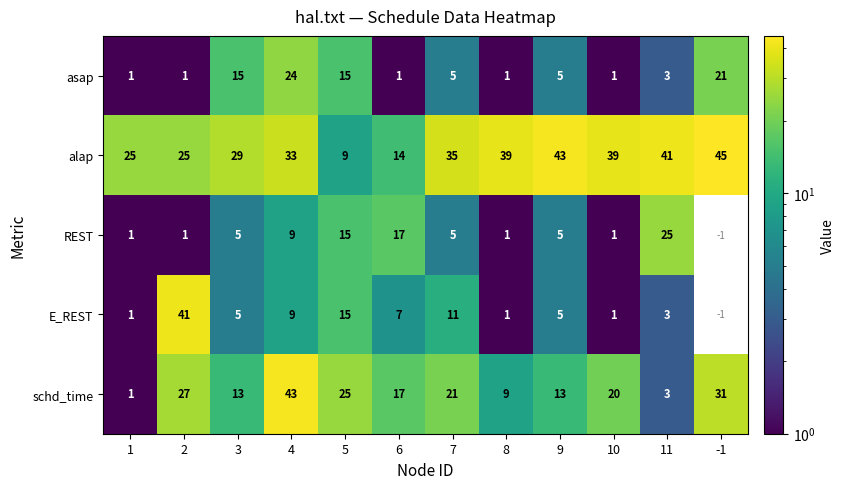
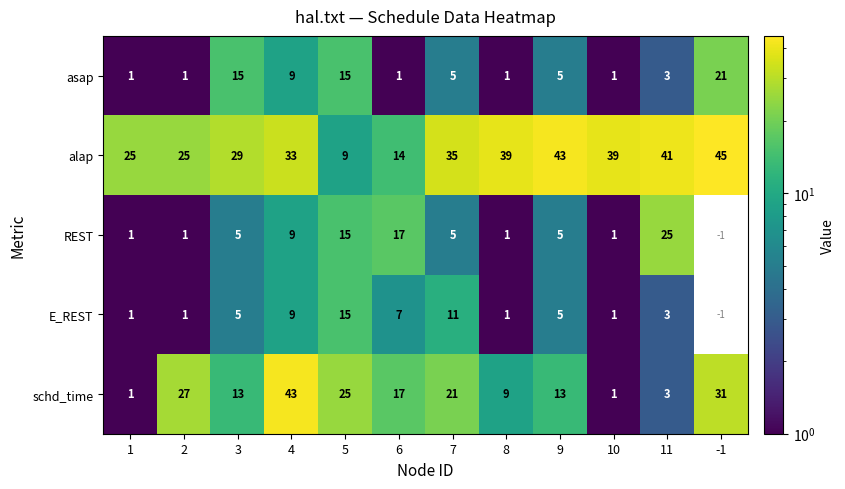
  {
    "asap": {
      "1": 1,
      "2": 1,
      "3": 15,
-     "4": 24,
+     "4": 9,
      "5": 15,
      "6": 1,
      "7": 5,
      "8": 1,
      "9": 5,
      "10": 1,
      "11": 3,
      "-1": 21
    },
    "alap": {
      "1": 25,
      "2": 25,
      "3": 29,
      "4": 33,
      "5": 9,
      "6": 14,
      "7": 35,
      "8": 39,
      "9": 43,
      "10": 39,
      "11": 41,
      "-1": 45
    },
    "REST": {
      "1": 1,
      "2": 1,
      "3": 5,
      "4": 9,
      "5": 15,
      "6": 17,
      "7": 5,
      "8": 1,
      "9": 5,
      "10": 1,
      "11": 25
    },
    "E_REST": {
      "1": 1,
-     "2": 41,
+     "2": 1,
      "3": 5,
      "4": 9,
      "5": 15,
      "6": 7,
      "7": 11,
      "8": 1,
      "9": 5,
      "10": 1,
      "11": 3
    },
    "schd_time": {
      "1": 1,
      "2": 27,
      "3": 13,
      "4": 43,
      "5": 25,
      "6": 17,
      "7": 21,
      "8": 9,
      "9": 13,
-     "10": 20,
+     "10": 1,
      "11": 3,
      "-1": 31
    }
  }
